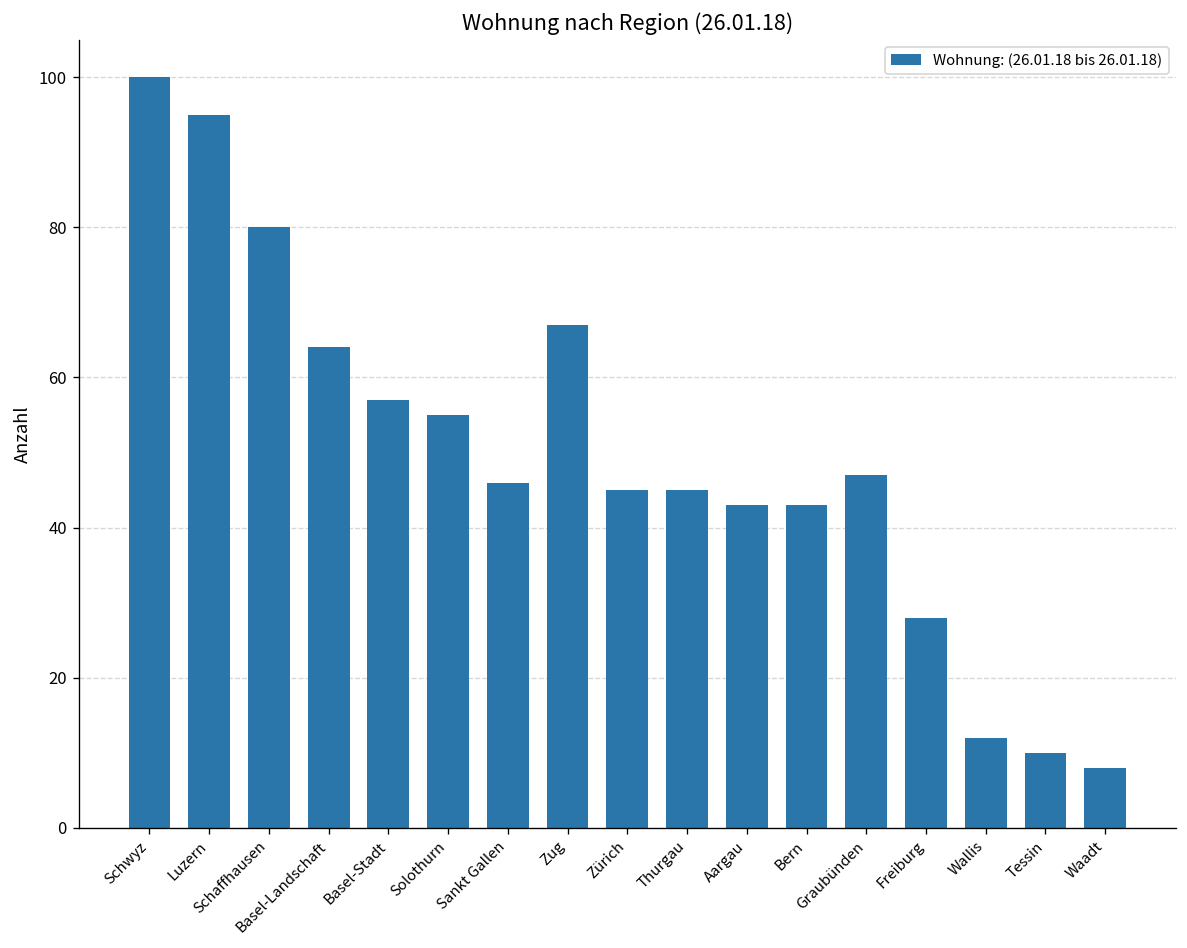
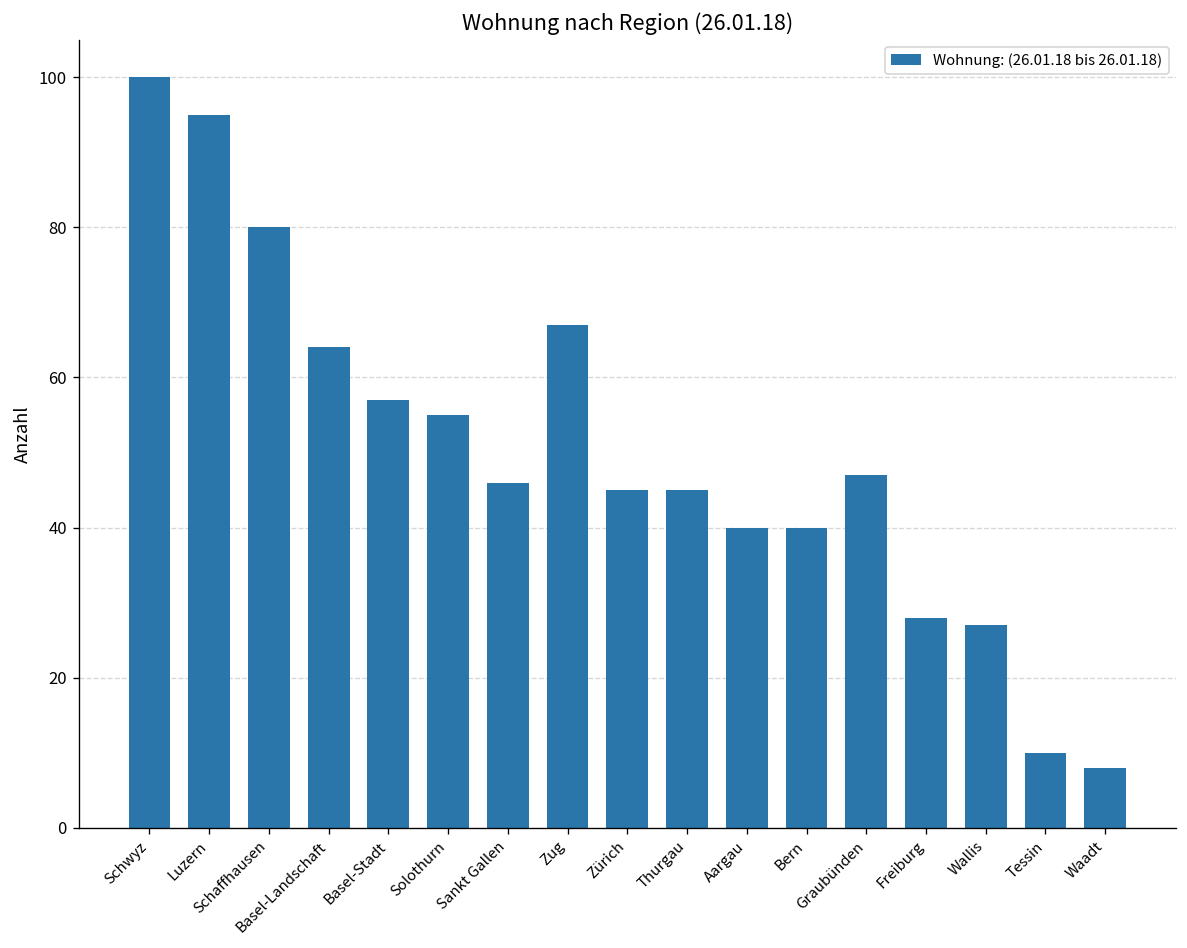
  {
    "Schwyz": 100,
    "Luzern": 95,
    "Schaffhausen": 80,
    "Basel-Landschaft": 64,
    "Basel-Stadt": 57,
    "Solothurn": 55,
    "Sankt Gallen": 46,
    "Zug": 67,
    "Zürich": 45,
    "Thurgau": 45,
-   "Aargau": 43,
-   "Bern": 43,
+   "Aargau": 40,
+   "Bern": 40,
    "Graubünden": 47,
    "Freiburg": 28,
-   "Wallis": 12,
+   "Wallis": 27,
    "Tessin": 10,
    "Waadt": 8
  }
